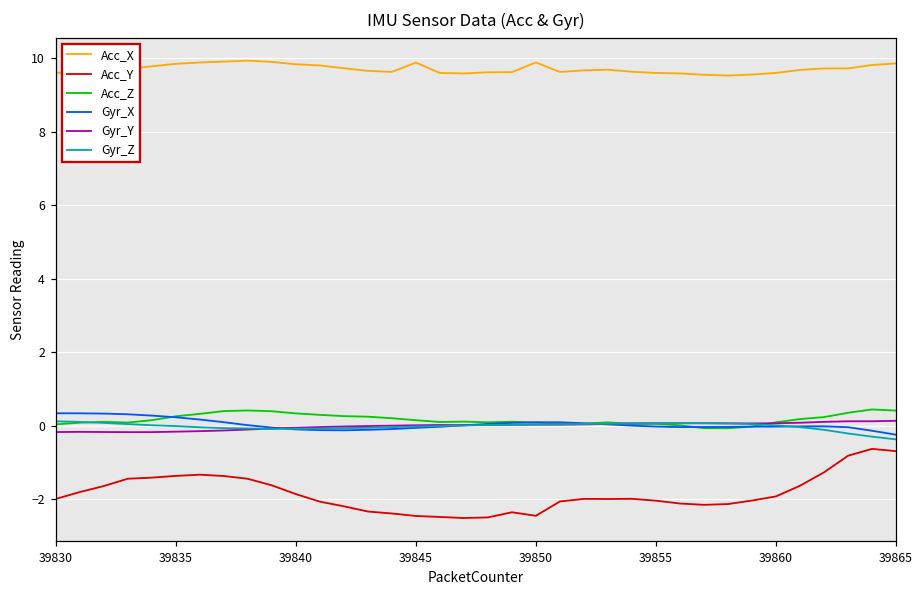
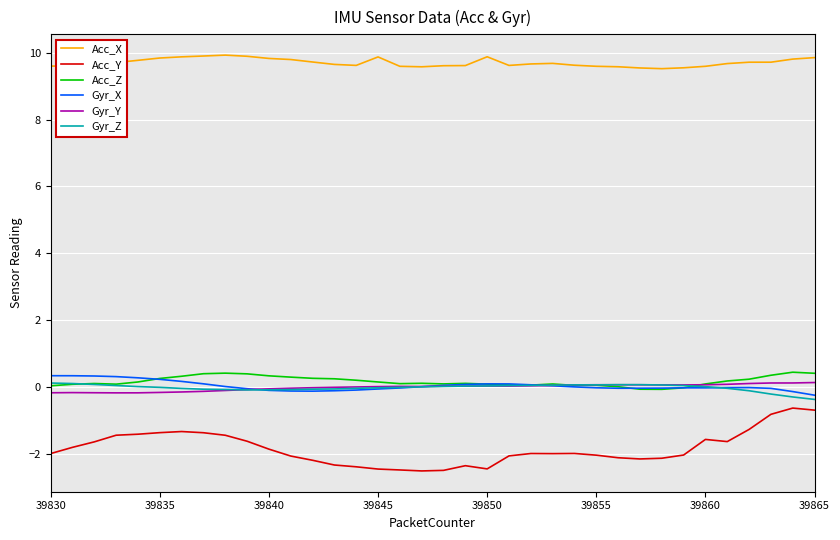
  {
    "Acc_X": {
      "39830": 9.6,
      "39835": 9.8,
      "39840": 9.8,
      "39845": 9.9,
      "39850": 9.9,
      "39855": 9.6,
      "39860": 9.6,
      "39865": 9.9
    },
    "Acc_Y": {
      "39830": -2.0,
      "39835": -1.4,
      "39840": -1.9,
      "39845": -2.5,
      "39850": -2.5,
      "39855": -2.0,
-     "39860": -1.9,
+     "39860": -1.6,
      "39865": -0.7
    },
    "Acc_Z": {
      "39830": 0.0,
      "39840": 0.3,
      "39845": 0.1,
      "39865": 0.4
    },
    "Gyr_X": {
      "39830": 0.3,
      "39855": 0.0,
      "39865": -0.2
    },
    "Gyr_Y": {
      "39830": -0.2,
      "39835": -0.2,
      "39865": 0.1
    },
    "Gyr_Z": {
      "39830": 0.1,
      "39835": 0.0,
      "39865": -0.4
    }
  }
